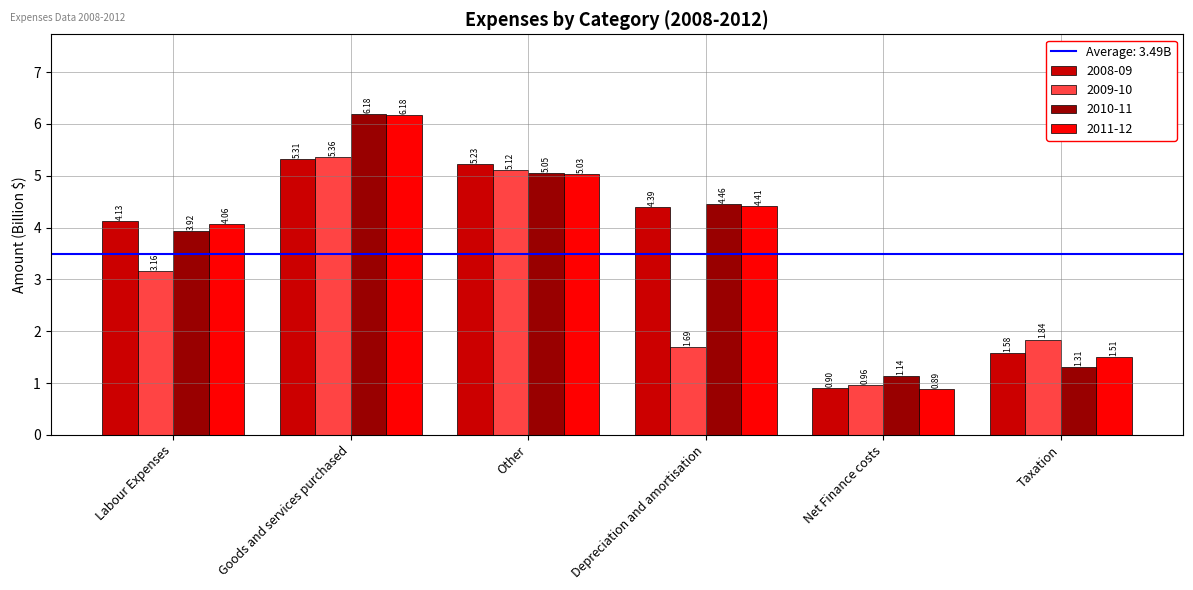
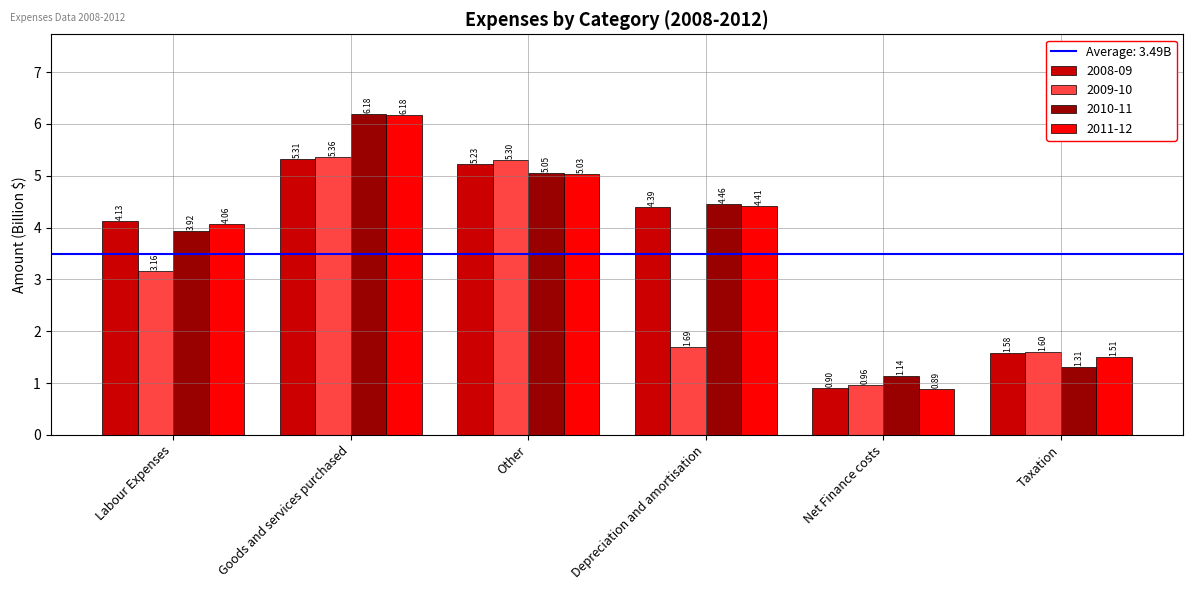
  {
    "2009-10": {
      "Labour Expenses": 3.16,
      "Goods and services purchased": 5.36,
-     "Other": 5.12,
+     "Other": 5.30,
      "Depreciation and amortisation": 1.69,
      "Net Finance costs": 0.96,
-     "Taxation": 1.84
+     "Taxation": 1.60
    }
  }
